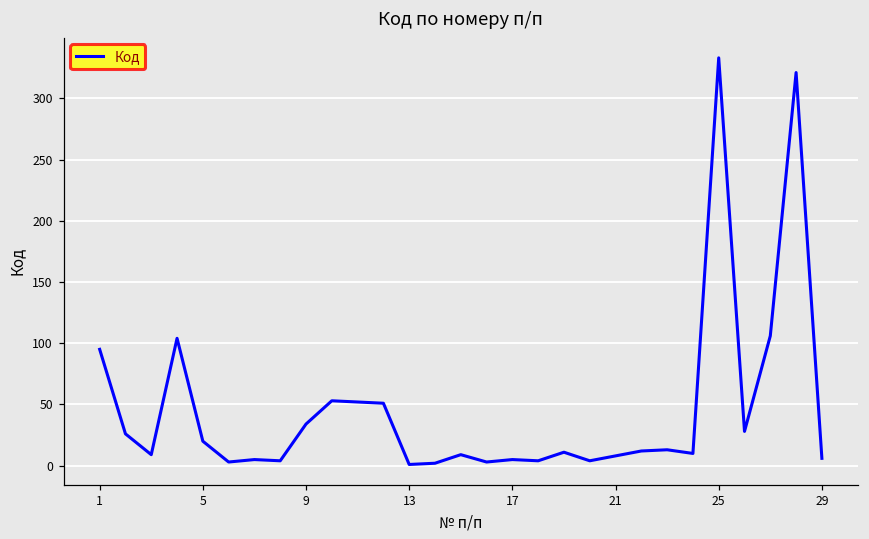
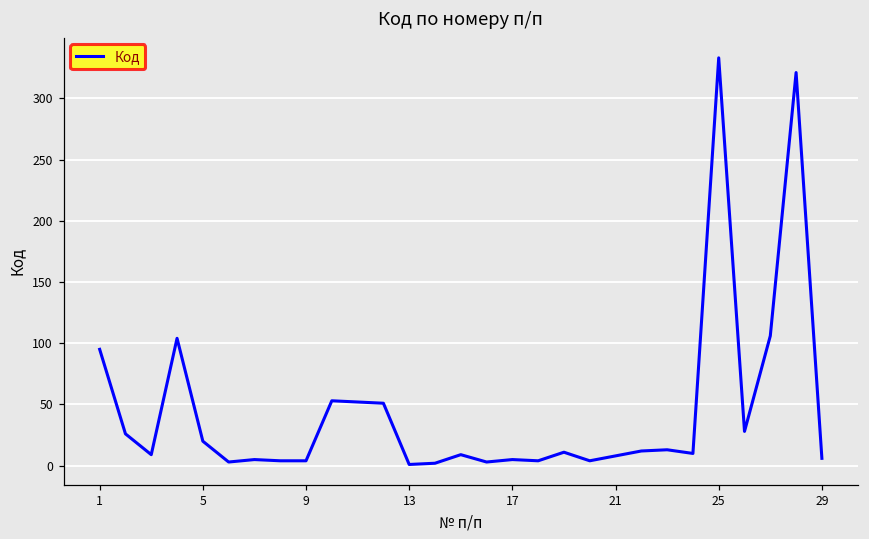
  {
    "1": 95,
    "5": 20,
-   "9": 34,
+   "9": 4,
    "13": 1,
    "17": 5,
    "21": 8,
    "25": 333,
    "29": 6
  }
